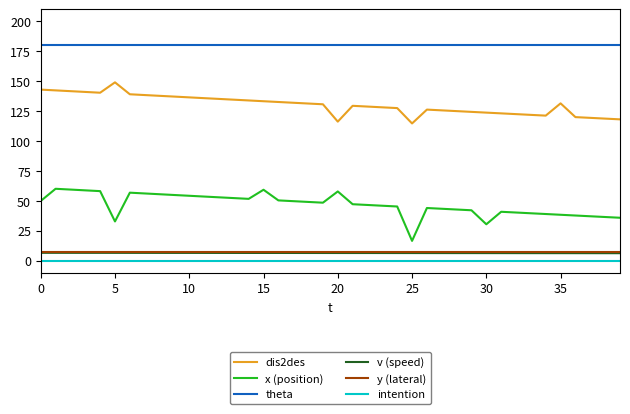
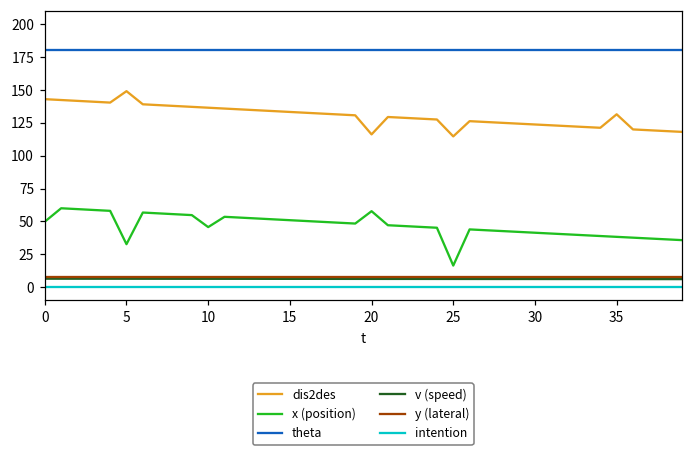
  {
    "dis2des": {
      "0": 143,
      "5": 149,
      "10": 136,
      "15": 133,
      "20": 116,
      "25": 115,
      "30": 124,
      "35": 131
    },
    "x (position)": {
      "0": 50,
      "5": 33,
-     "10": 54,
-     "15": 59,
+     "10": 46,
+     "15": 51,
      "20": 58,
      "25": 17,
-     "30": 30,
+     "30": 41,
      "35": 38
    },
    "theta": {
      "0": 180,
      "5": 180,
      "10": 180,
      "15": 180,
      "20": 180,
      "25": 180,
      "30": 180,
      "35": 180
    },
    "intention": {
      "0": 0,
      "5": 0,
      "10": 0,
      "15": 0,
      "20": 0,
      "25": 0,
      "30": 0,
      "35": 0
    }
  }
